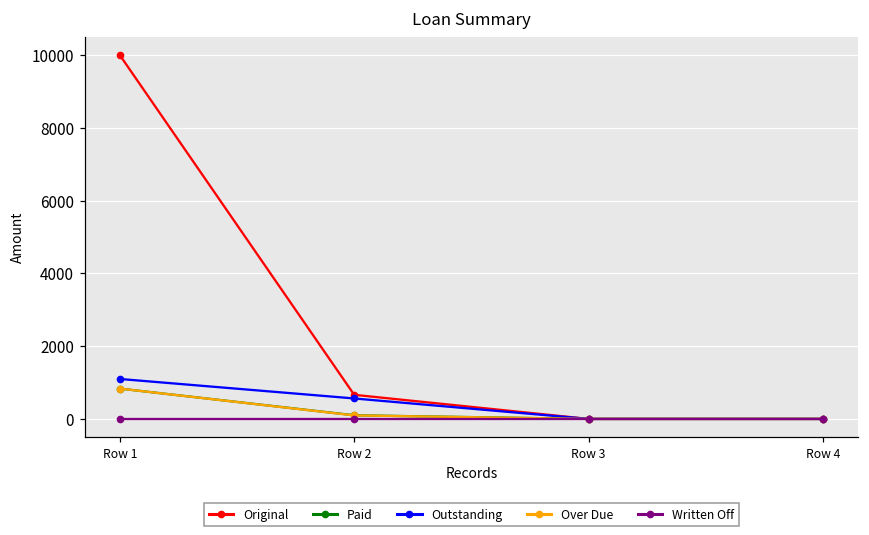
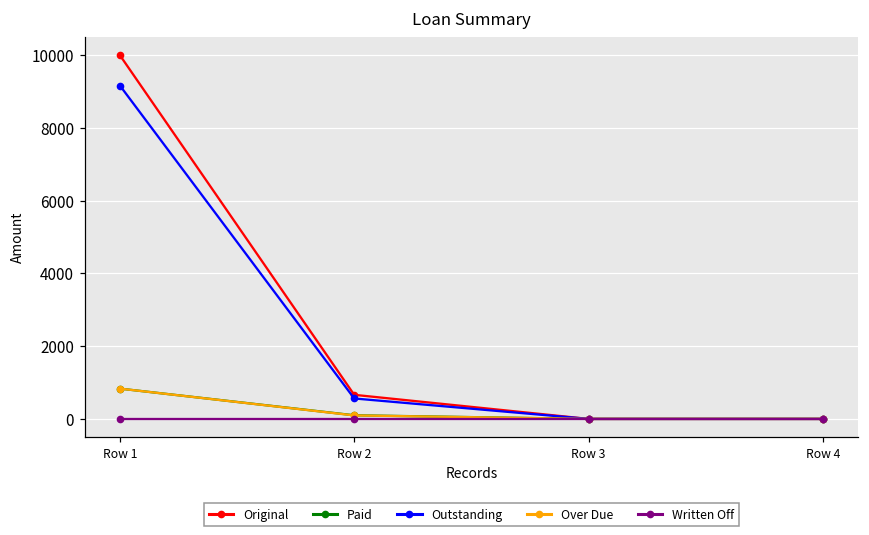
  {
    "Original": {
      "Row 1": 10000,
      "Row 2": 700
    },
    "Over Due": {
      "Row 1": 800,
      "Row 2": 100
    },
    "Outstanding": {
-     "Row 1": 1100,
+     "Row 1": 9200,
      "Row 2": 600
    },
    "Written Off": {
      "Row 1": 0,
      "Row 2": 0
    }
  }
